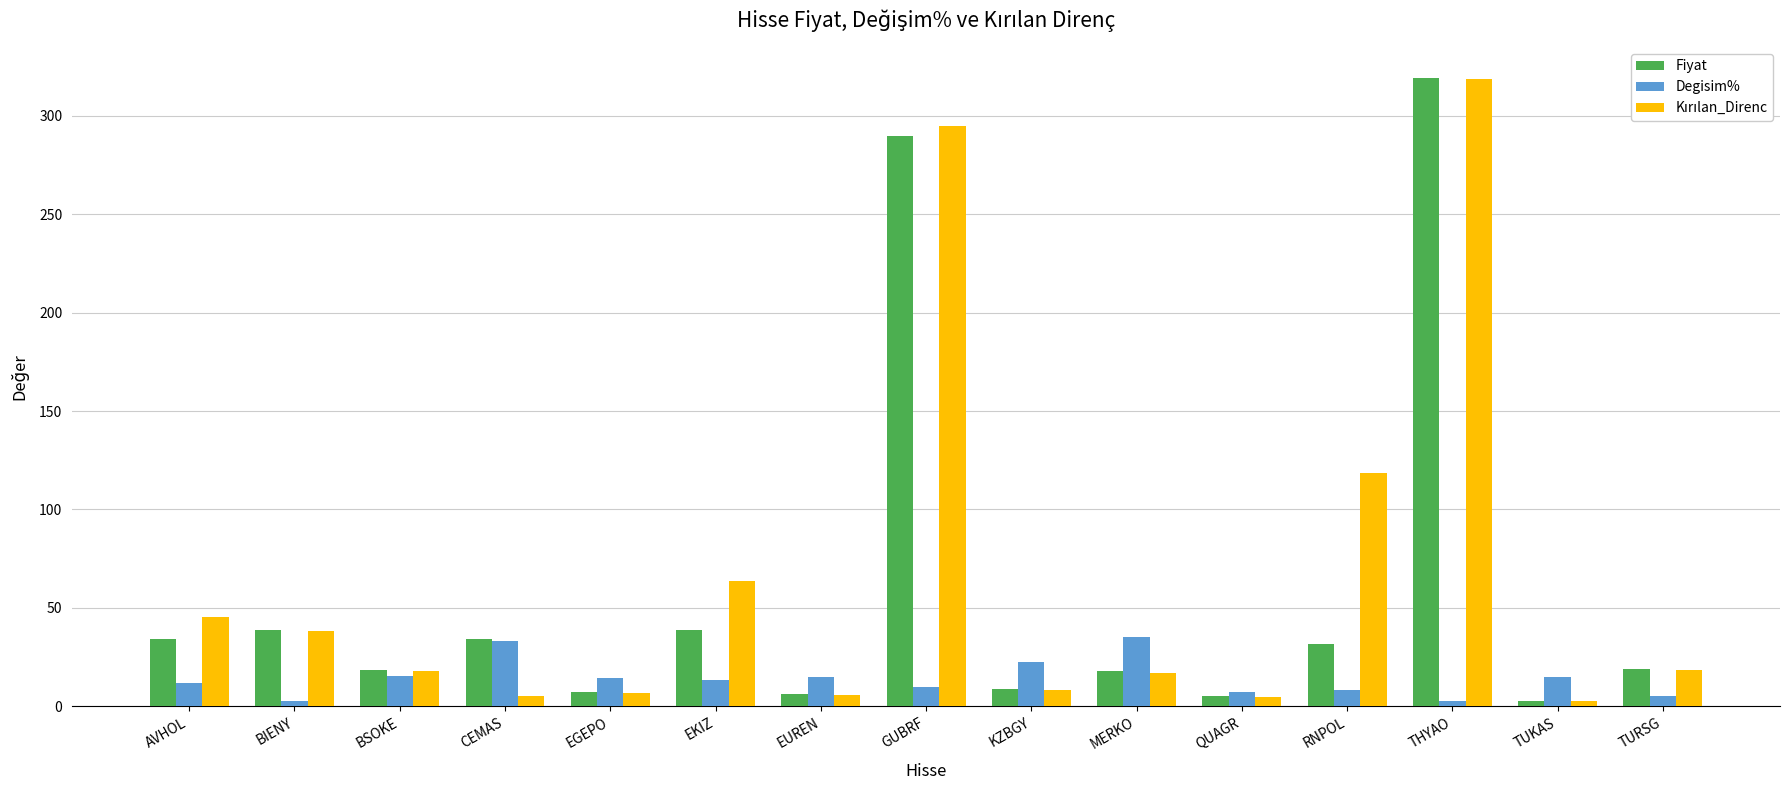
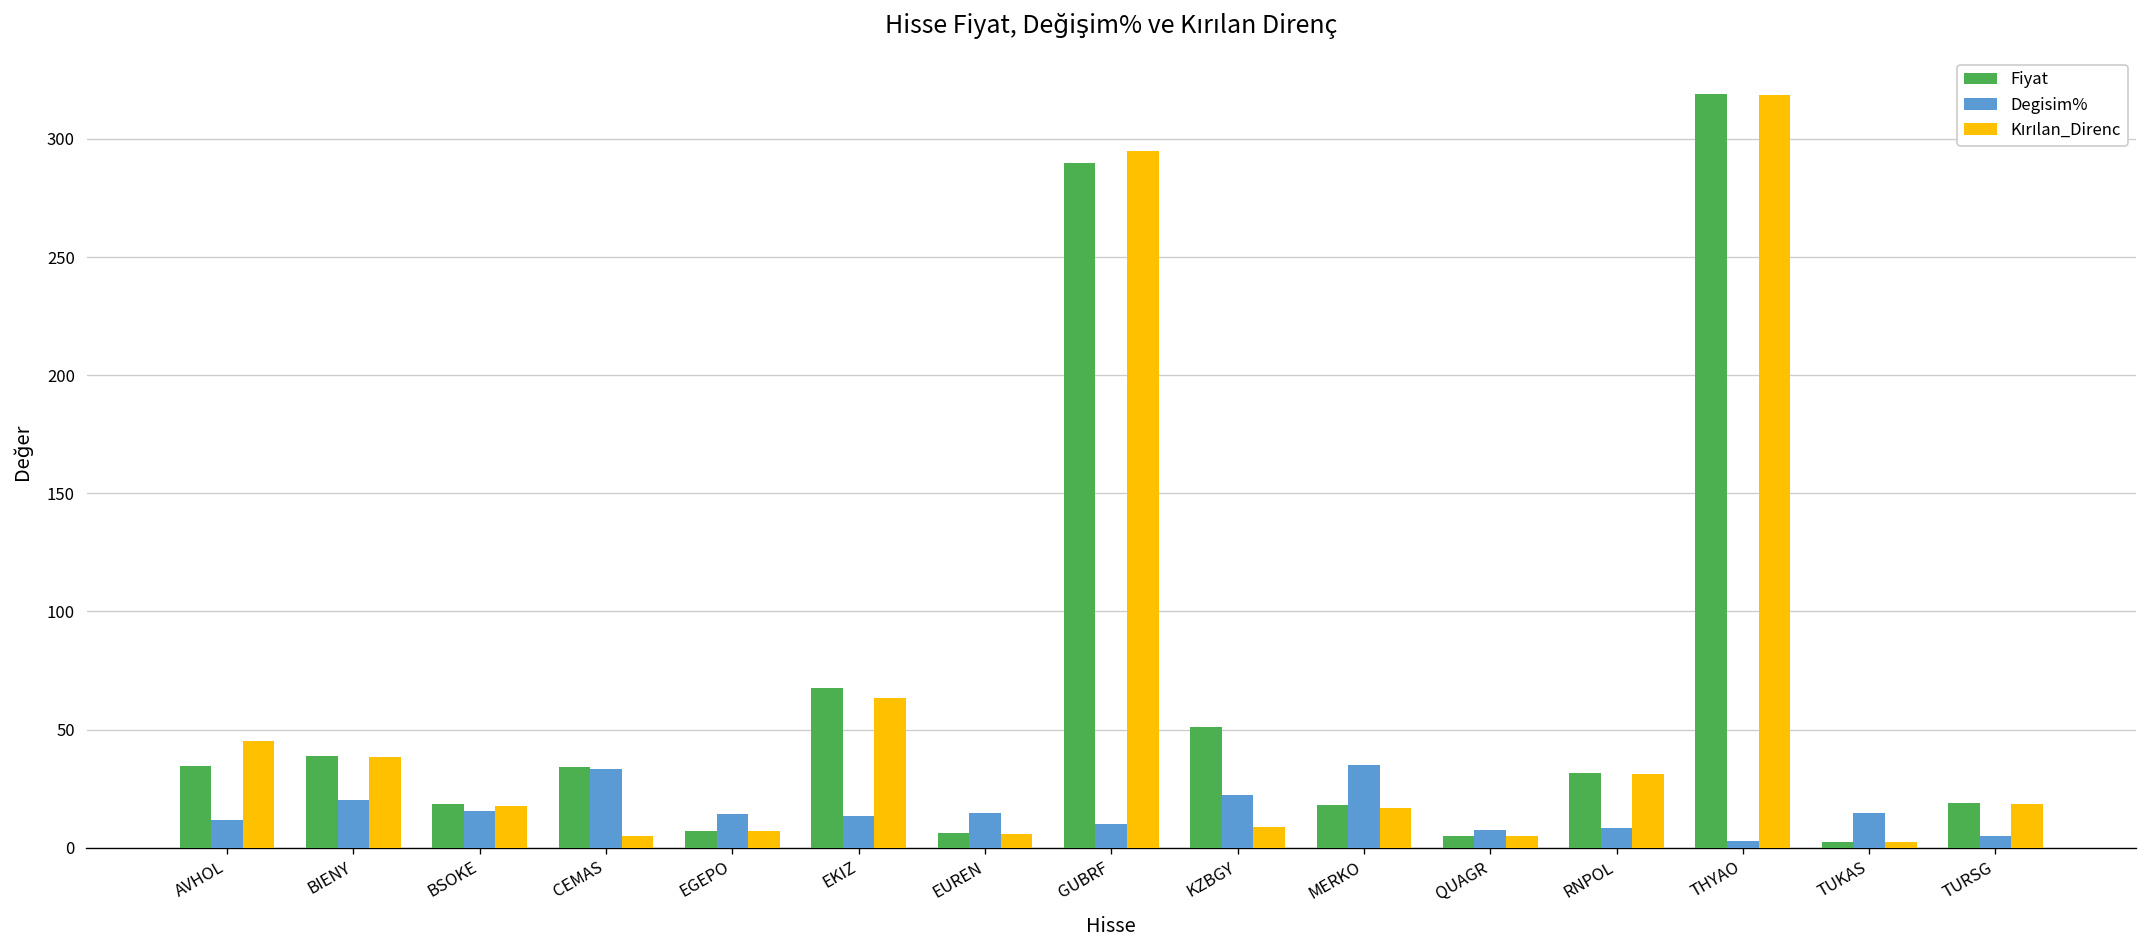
  {
    "Fiyat": {
      "AVHOL": 34,
      "BIENY": 39,
      "BSOKE": 18,
      "CEMAS": 34,
      "EGEPO": 7,
-     "EKIZ": 39,
+     "EKIZ": 67,
      "EUREN": 6,
      "GUBRF": 290,
-     "KZBGY": 9,
+     "KZBGY": 51,
      "MERKO": 18,
      "QUAGR": 5,
      "RNPOL": 31,
      "THYAO": 319,
      "TUKAS": 3,
      "TURSG": 19
    },
    "Degisim%": {
      "AVHOL": 12,
-     "BIENY": 3,
+     "BIENY": 20,
      "BSOKE": 15,
      "CEMAS": 33,
      "EGEPO": 14,
      "EKIZ": 14,
      "EUREN": 15,
      "GUBRF": 10,
      "KZBGY": 22,
      "MERKO": 35,
      "QUAGR": 7,
      "RNPOL": 8,
      "THYAO": 3,
      "TUKAS": 15,
      "TURSG": 5
    },
    "Kırılan_Direnc": {
      "AVHOL": 45,
      "BIENY": 38,
      "BSOKE": 18,
      "CEMAS": 5,
      "EGEPO": 7,
      "EKIZ": 64,
      "EUREN": 6,
      "GUBRF": 295,
      "KZBGY": 9,
      "MERKO": 17,
      "QUAGR": 5,
-     "RNPOL": 118,
+     "RNPOL": 31,
      "THYAO": 319,
      "TUKAS": 2,
      "TURSG": 18
    }
  }
